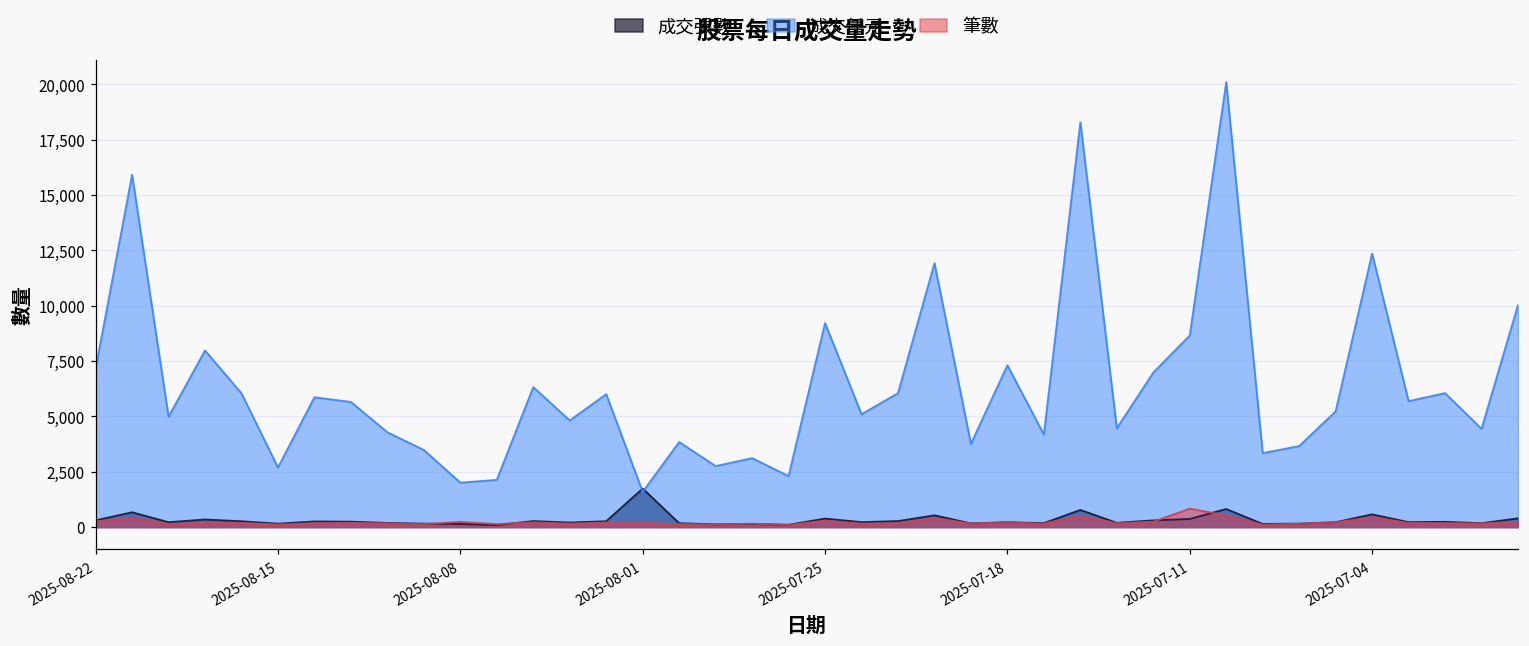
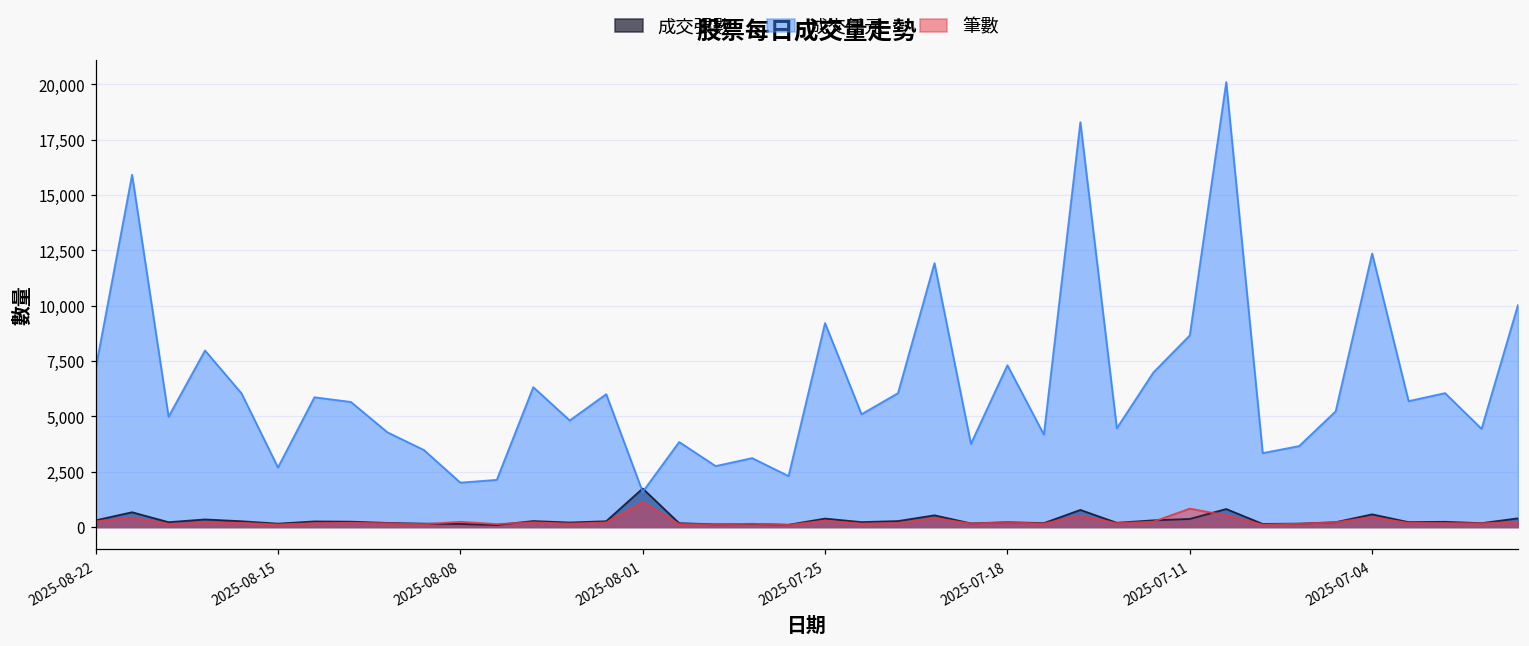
  {
    "成交張數": {
      "2025-08-01": "1,700",
      "2025-07-11": "400"
    },
    "成交仟元": {
      "2025-08-22": "7,100",
      "2025-08-15": "2,700",
      "2025-08-08": "2,000",
      "2025-08-01": "1,600",
      "2025-07-25": "9,200",
      "2025-07-18": "7,300",
      "2025-07-11": "8,700",
      "2025-07-04": "12,400"
    },
    "筆數": {
-     "2025-08-01": "200",
+     "2025-08-01": "1,100",
      "2025-07-11": "800"
    }
  }
